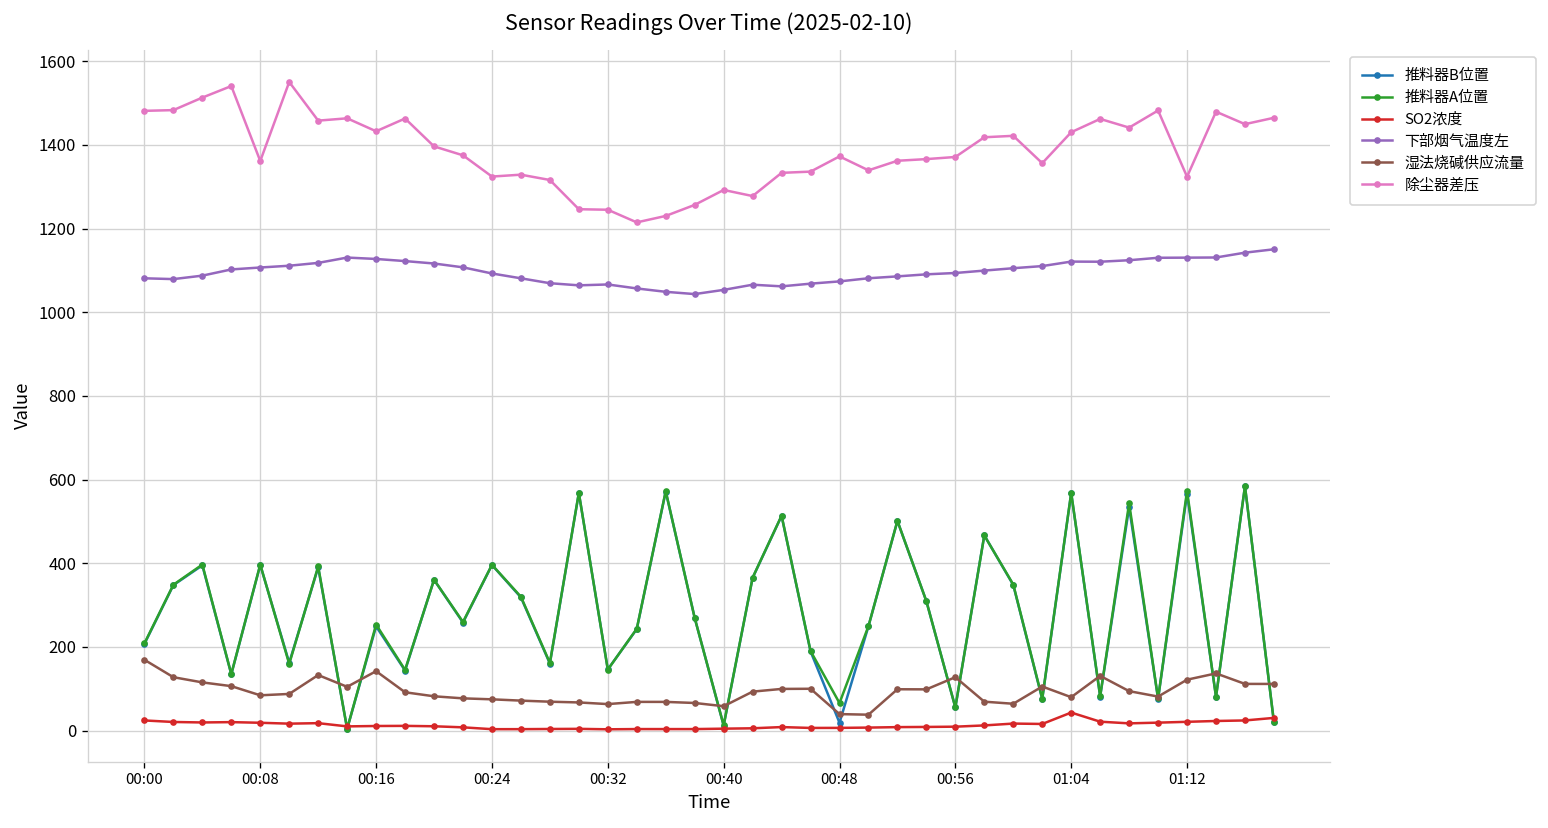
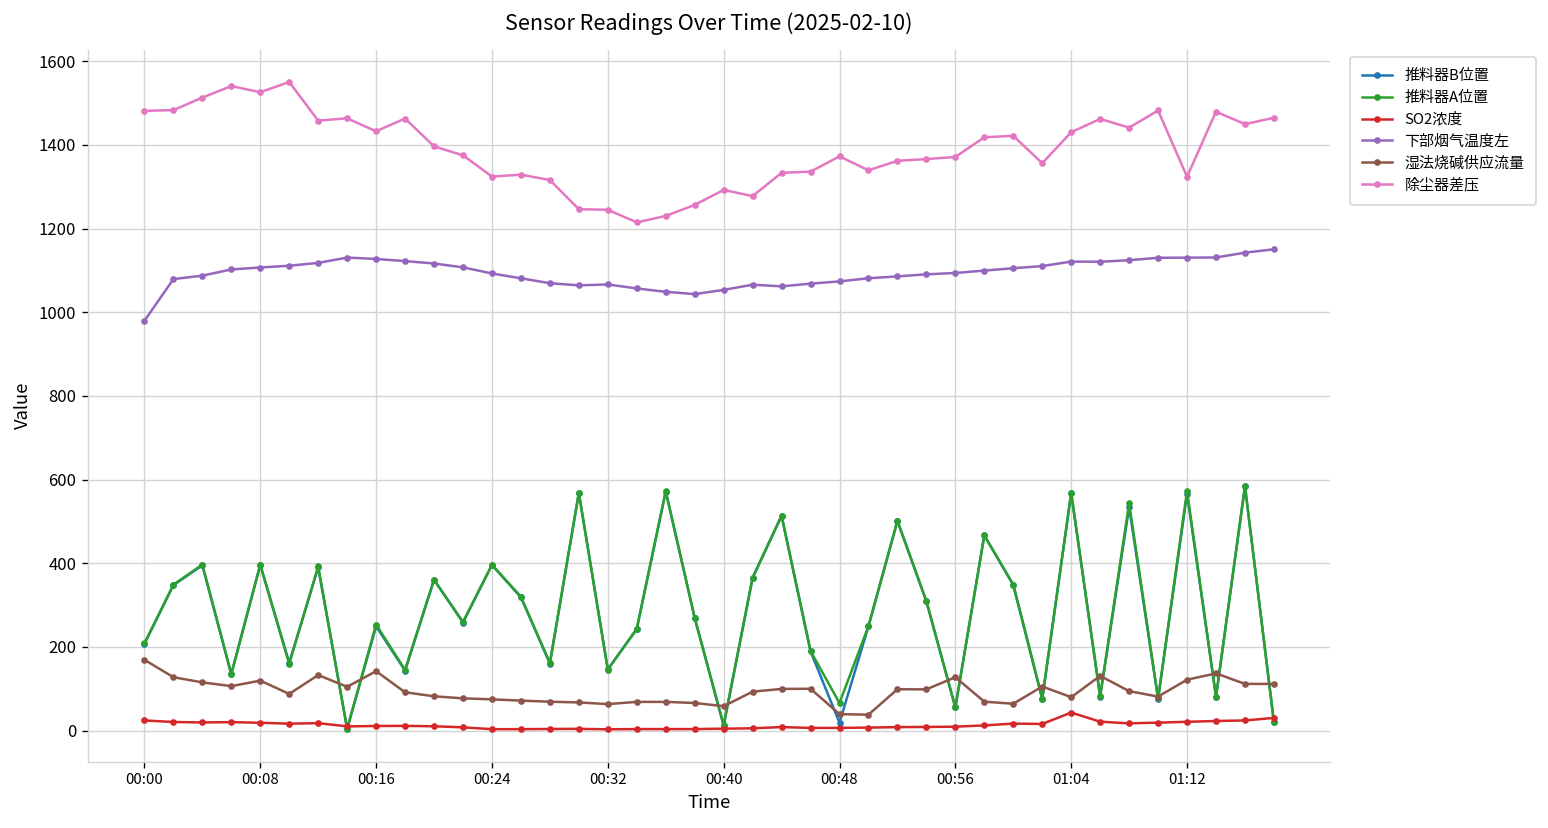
  {
    "推料器B位置": {
      "00:48": 20
    },
    "推料器A位置": {
      "00:48": 70
    },
    "SO2浓度": {
      "00:00": 20,
      "00:08": 20,
      "00:16": 10,
      "00:24": 0,
      "00:32": 0,
      "00:40": 0,
      "00:48": 10,
      "00:56": 10,
      "01:04": 40,
      "01:12": 20
    },
    "下部烟气温度左": {
-     "00:00": 1080,
+     "00:00": 980,
      "00:08": 1110,
      "00:16": 1130,
      "00:24": 1090,
      "00:32": 1070,
      "00:40": 1050,
      "00:48": 1070,
      "00:56": 1090,
      "01:04": 1120,
      "01:12": 1130
    },
    "湿法烧碱供应流量": {
      "00:00": 170,
-     "00:08": 80,
+     "00:08": 120,
      "00:16": 140,
      "00:24": 70,
      "00:32": 60,
      "00:40": 60,
      "00:48": 40,
      "00:56": 130,
      "01:04": 80,
      "01:12": 120
    },
    "除尘器差压": {
      "00:00": 1480,
-     "00:08": 1360,
+     "00:08": 1530,
      "00:16": 1430,
      "00:24": 1320,
      "00:32": 1250,
      "00:40": 1290,
      "00:48": 1370,
      "00:56": 1370,
      "01:04": 1430,
      "01:12": 1320
    }
  }
